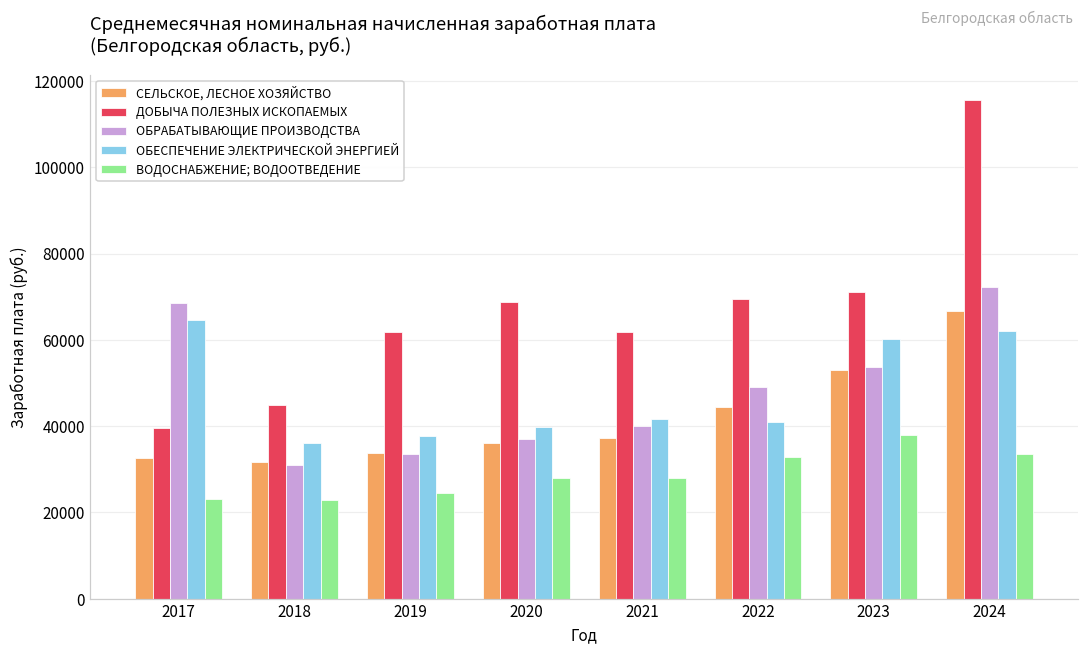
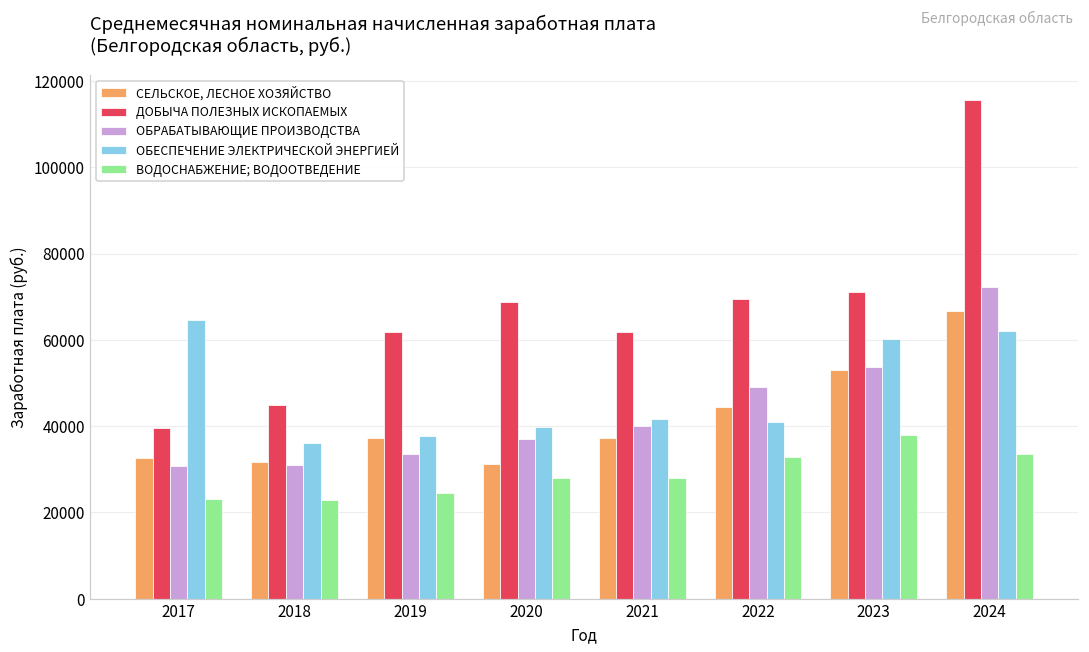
  {
    "СЕЛЬСКОЕ, ЛЕСНОЕ ХОЗЯЙСТВО": {
      "2017": 33000,
      "2018": 32000,
-     "2019": 34000,
-     "2020": 36000,
+     "2019": 37000,
+     "2020": 31000,
      "2021": 37000,
      "2022": 44000,
      "2023": 53000,
      "2024": 67000
    },
    "ДОБЫЧА ПОЛЕЗНЫХ ИСКОПАЕМЫХ": {
      "2017": 39000,
      "2018": 45000,
      "2019": 62000,
      "2020": 69000,
      "2021": 62000,
      "2022": 69000,
      "2023": 71000,
      "2024": 116000
    },
    "ОБРАБАТЫВАЮЩИЕ ПРОИЗВОДСТВА": {
-     "2017": 69000,
+     "2017": 31000,
      "2018": 31000,
      "2019": 34000,
      "2020": 37000,
      "2021": 40000,
      "2022": 49000,
      "2023": 54000,
      "2024": 72000
    },
    "ОБЕСПЕЧЕНИЕ ЭЛЕКТРИЧЕСКОЙ ЭНЕРГИЕЙ": {
      "2017": 65000,
      "2018": 36000,
      "2019": 38000,
      "2020": 40000,
      "2021": 42000,
      "2022": 41000,
      "2023": 60000,
      "2024": 62000
    },
    "ВОДОСНАБЖЕНИЕ; ВОДООТВЕДЕНИЕ": {
      "2017": 23000,
      "2018": 23000,
      "2019": 24000,
      "2020": 28000,
      "2021": 28000,
      "2022": 33000,
      "2023": 38000,
      "2024": 34000
    }
  }
